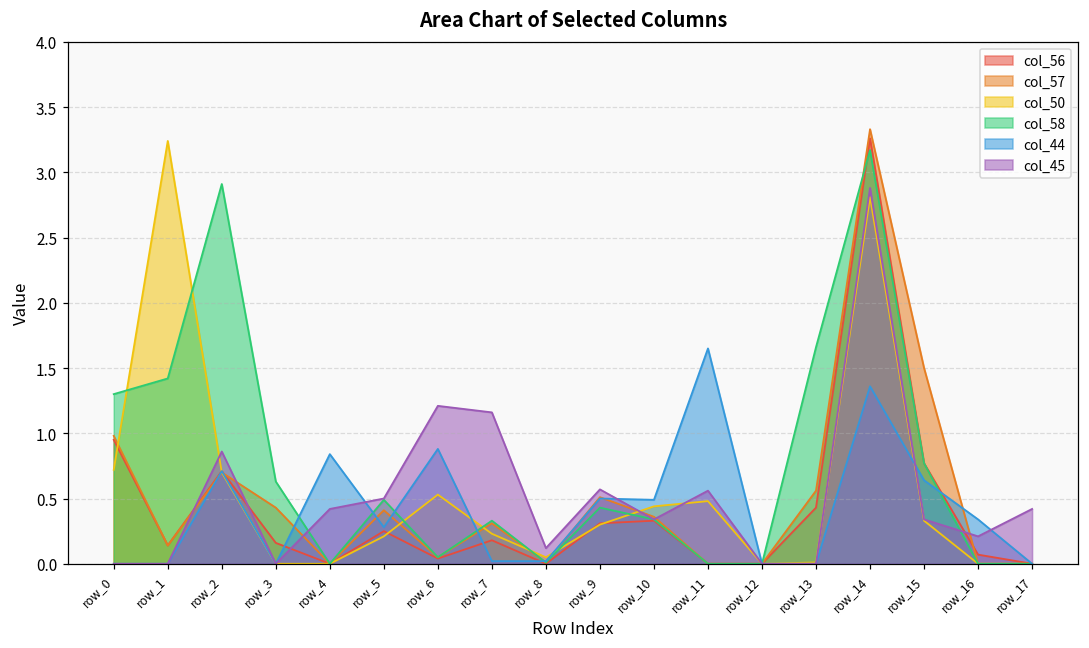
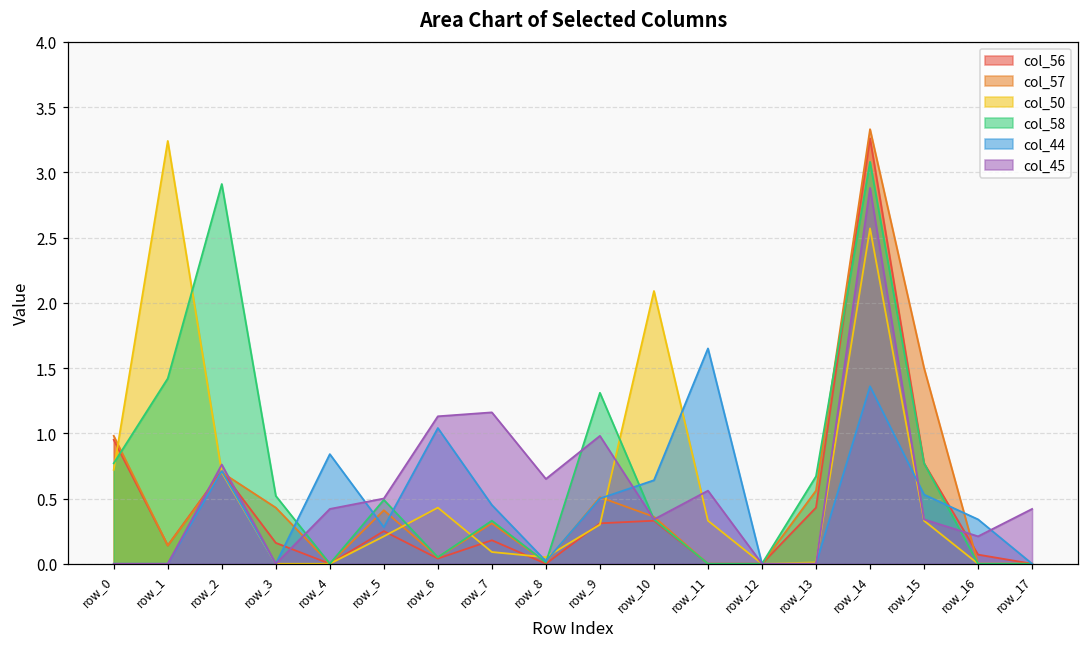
  {
    "col_50": {
      "row_0": 0.72,
      "row_1": 3.24,
      "row_5": 0.21,
-     "row_6": 0.53,
-     "row_7": 0.23,
+     "row_6": 0.43,
+     "row_7": 0.09,
      "row_8": 0.05,
-     "row_10": 0.44,
-     "row_11": 0.48,
-     "row_14": 2.81
+     "row_10": 2.09,
+     "row_11": 0.33,
+     "row_14": 2.57
    },
    "col_58": {
-     "row_0": 1.30,
+     "row_0": 0.77,
      "row_1": 1.42,
      "row_2": 2.91,
-     "row_3": 0.63,
-     "row_9": 0.43,
-     "row_13": 1.66,
-     "row_14": 3.17
+     "row_3": 0.52,
+     "row_9": 1.31,
+     "row_13": 0.67,
+     "row_14": 3.08
    },
    "col_44": {
      "row_4": 0.84,
      "row_5": 0.28,
-     "row_6": 0.88,
-     "row_7": 0.02,
-     "row_10": 0.49,
+     "row_6": 1.04,
+     "row_7": 0.45,
+     "row_10": 0.64,
      "row_11": 1.65,
      "row_14": 1.36,
-     "row_15": 0.64,
+     "row_15": 0.53,
      "row_16": 0.34
    },
    "col_45": {
-     "row_2": 0.86,
+     "row_2": 0.76,
      "row_4": 0.42,
-     "row_6": 1.21,
+     "row_6": 1.13,
      "row_7": 1.16,
-     "row_8": 0.12,
-     "row_9": 0.57,
+     "row_8": 0.65,
+     "row_9": 0.98,
      "row_11": 0.56,
      "row_14": 2.88,
      "row_16": 0.21,
      "row_17": 0.42
    }
  }
